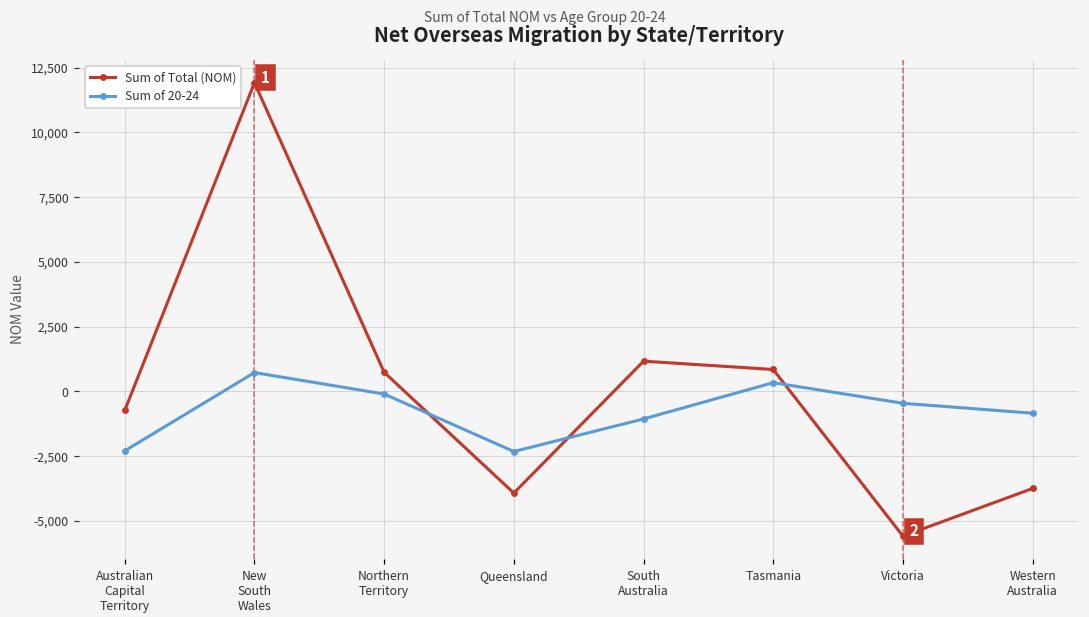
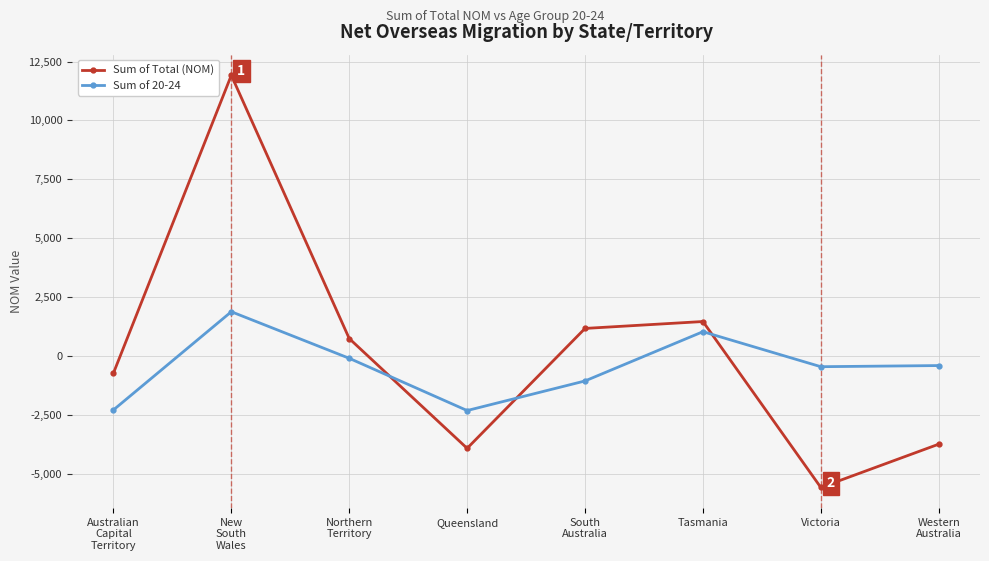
  {
    "Sum of Total (NOM)": {
      "Australian Capital Territory": "-700",
      "Northern Territory": "700",
      "Queensland": "-3,900",
      "South Australia": "1,200",
-     "Tasmania": "800",
+     "Tasmania": "1,500",
      "Western Australia": "-3,700"
    },
    "Sum of 20-24": {
      "Australian Capital Territory": "-2,300",
-     "New South Wales": "700",
+     "New South Wales": "1,900",
      "Northern Territory": "-100",
      "Queensland": "-2,300",
      "South Australia": "-1,100",
-     "Tasmania": "300",
+     "Tasmania": "1,000",
      "Victoria": "-500",
-     "Western Australia": "-800"
+     "Western Australia": "-400"
    }
  }
